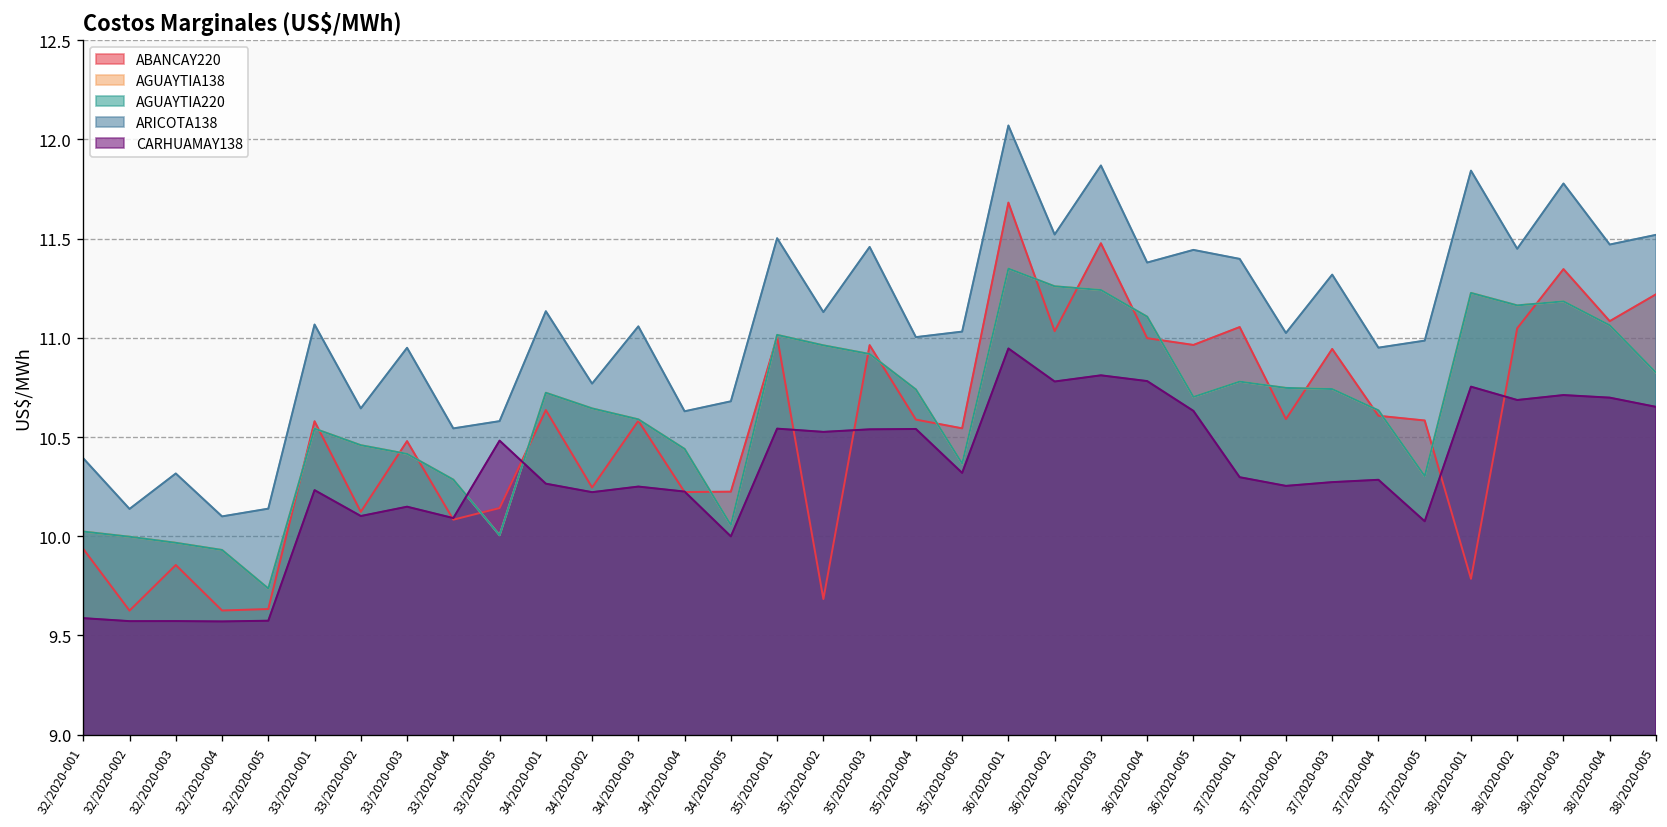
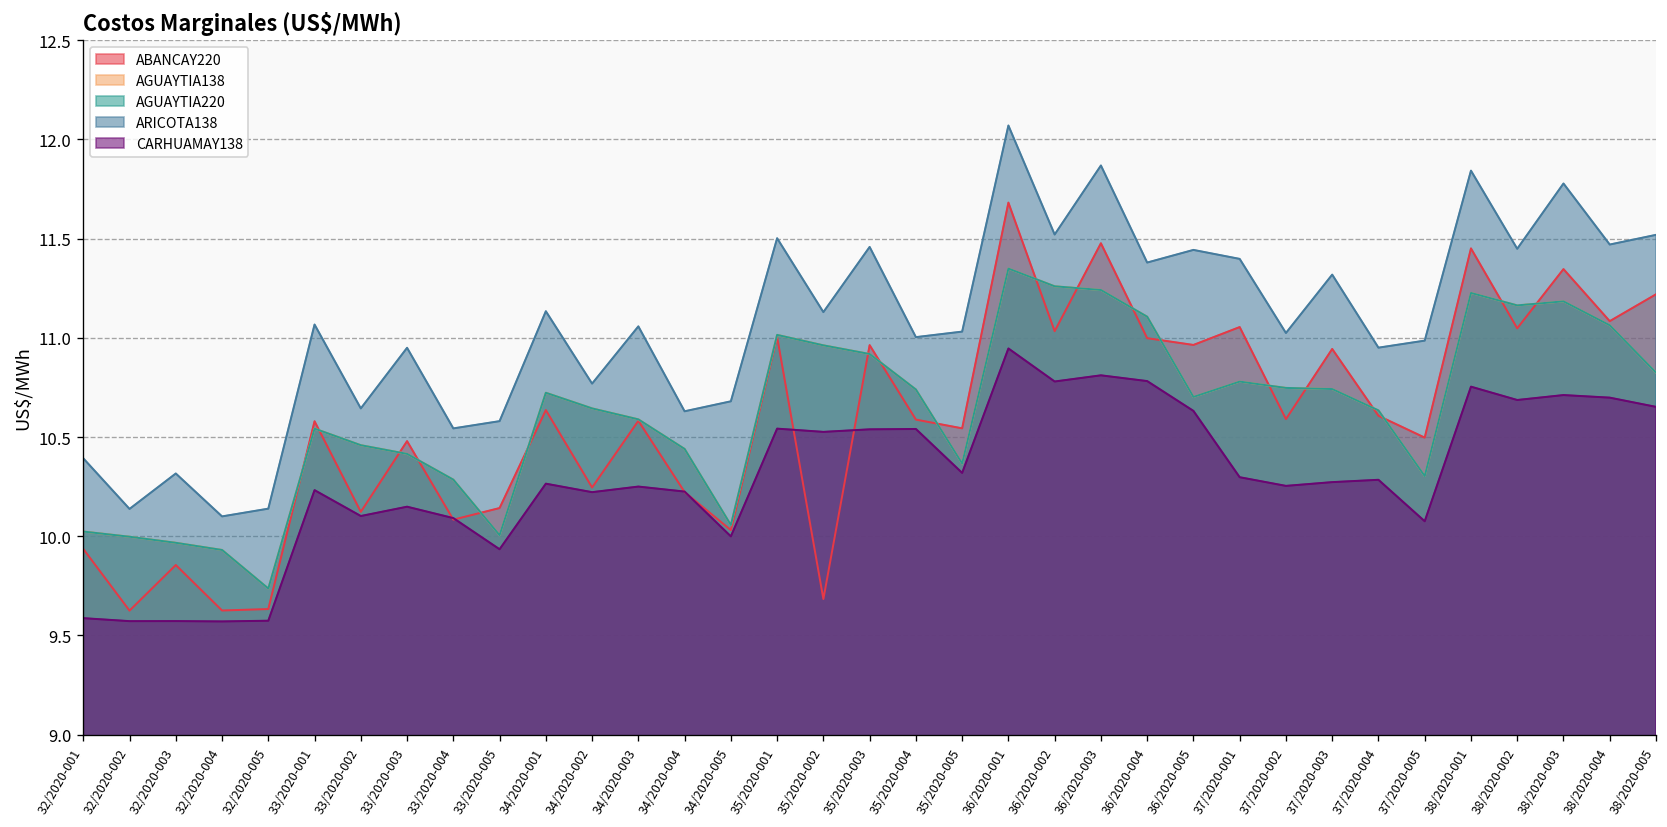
  {
    "ABANCAY220": {
      "32/2020-001": 9.94,
      "32/2020-002": 9.63,
      "32/2020-003": 9.86,
      "32/2020-004": 9.63,
      "32/2020-005": 9.63,
      "33/2020-001": 10.58,
      "33/2020-002": 10.12,
      "33/2020-003": 10.48,
      "33/2020-005": 10.14,
      "34/2020-001": 10.64,
      "34/2020-002": 10.25,
-     "34/2020-005": 10.22,
+     "34/2020-005": 10.03,
      "35/2020-002": 9.68,
      "35/2020-003": 10.96,
      "35/2020-004": 10.59,
      "35/2020-005": 10.54,
      "36/2020-001": 11.68,
      "36/2020-002": 11.03,
      "36/2020-003": 11.48,
      "36/2020-004": 11.00,
      "36/2020-005": 10.96,
      "37/2020-001": 11.05,
      "37/2020-002": 10.59,
      "37/2020-003": 10.94,
      "37/2020-004": 10.61,
-     "37/2020-005": 10.58,
-     "38/2020-001": 9.79,
+     "37/2020-005": 10.50,
+     "38/2020-001": 11.45,
      "38/2020-002": 11.05,
      "38/2020-003": 11.35,
      "38/2020-004": 11.08,
      "38/2020-005": 11.22
    },
    "CARHUAMAY138": {
      "32/2020-001": 9.59,
      "32/2020-002": 9.57,
      "32/2020-003": 9.57,
      "32/2020-004": 9.57,
      "32/2020-005": 9.57,
      "33/2020-001": 10.23,
      "33/2020-002": 10.10,
      "33/2020-003": 10.15,
-     "33/2020-005": 10.48,
+     "33/2020-005": 9.93,
      "34/2020-001": 10.27,
      "34/2020-002": 10.22,
      "34/2020-003": 10.25,
      "34/2020-005": 10.00,
      "35/2020-001": 10.54,
      "35/2020-002": 10.53,
      "35/2020-003": 10.54,
      "35/2020-004": 10.54,
      "35/2020-005": 10.32,
      "36/2020-001": 10.95,
      "36/2020-002": 10.78,
      "36/2020-003": 10.81,
      "36/2020-004": 10.78,
      "36/2020-005": 10.63,
      "37/2020-001": 10.30,
      "37/2020-002": 10.25,
      "37/2020-003": 10.27,
      "37/2020-004": 10.28,
      "37/2020-005": 10.08,
      "38/2020-001": 10.75,
      "38/2020-002": 10.69,
      "38/2020-003": 10.71,
      "38/2020-004": 10.70,
      "38/2020-005": 10.65
    }
  }
